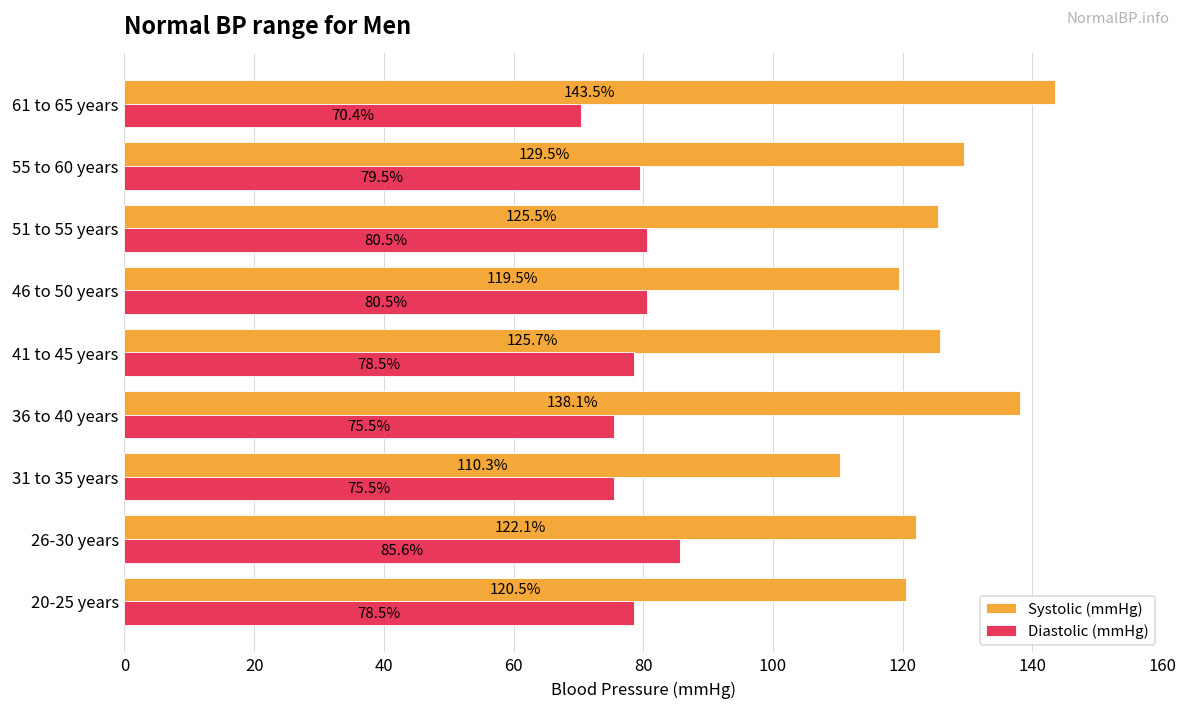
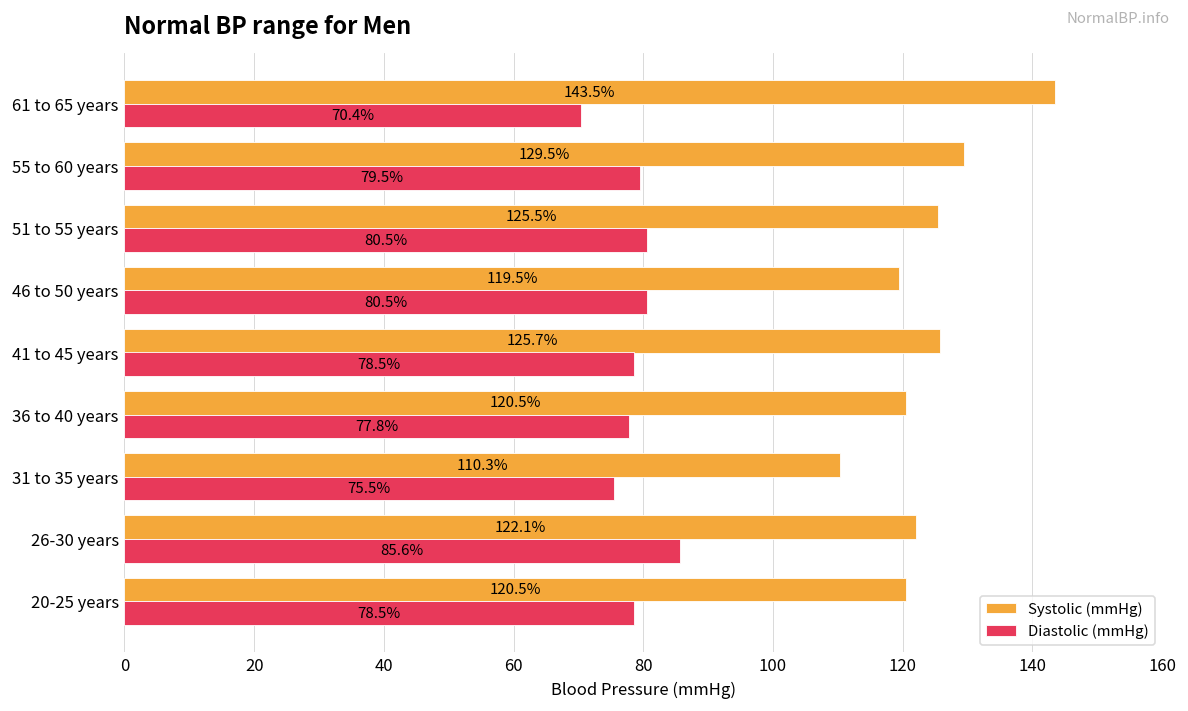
  {
    "Systolic (mmHg)": {
      "61 to 65 years": "143.5%",
      "55 to 60 years": "129.5%",
      "51 to 55 years": "125.5%",
      "46 to 50 years": "119.5%",
      "41 to 45 years": "125.7%",
-     "36 to 40 years": "138.1%",
+     "36 to 40 years": "120.5%",
      "31 to 35 years": "110.3%",
      "26-30 years": "122.1%",
      "20-25 years": "120.5%"
    },
    "Diastolic (mmHg)": {
      "61 to 65 years": "70.4%",
      "55 to 60 years": "79.5%",
      "51 to 55 years": "80.5%",
      "46 to 50 years": "80.5%",
      "41 to 45 years": "78.5%",
-     "36 to 40 years": "75.5%",
+     "36 to 40 years": "77.8%",
      "31 to 35 years": "75.5%",
      "26-30 years": "85.6%",
      "20-25 years": "78.5%"
    }
  }
